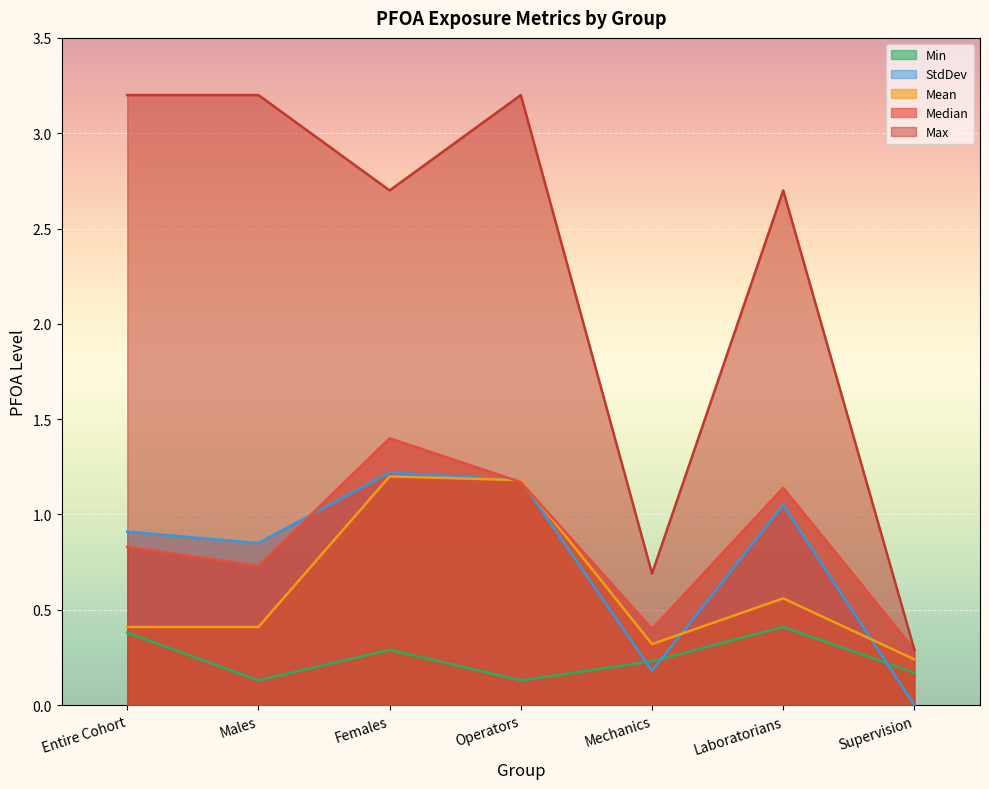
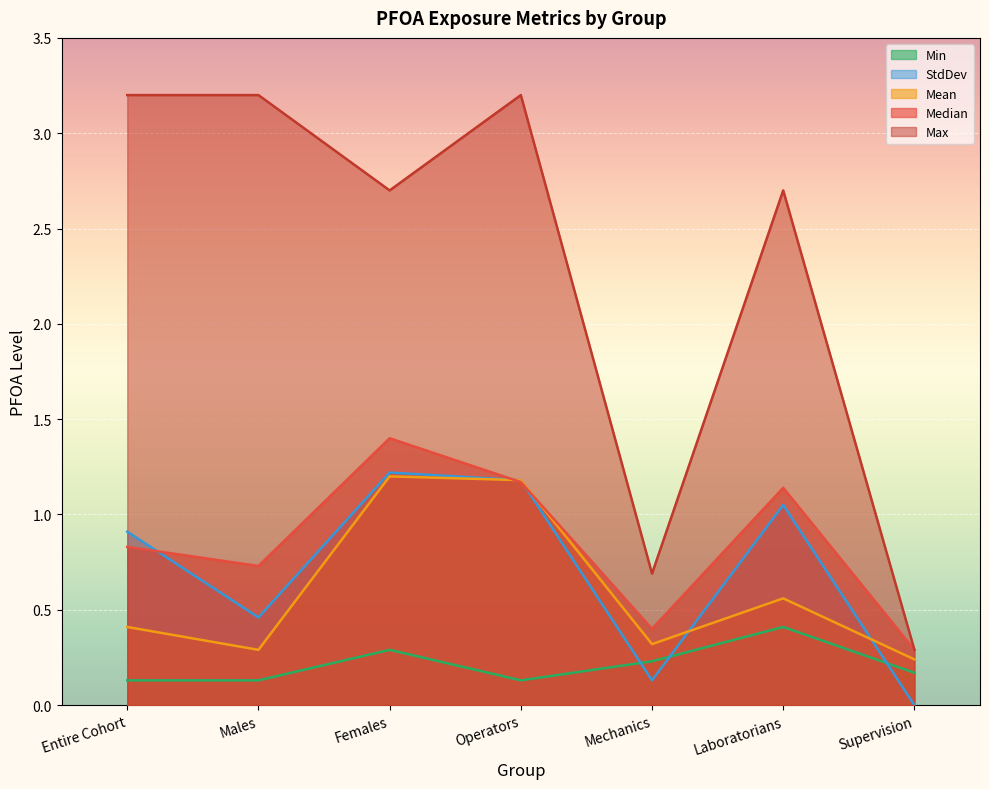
  {
    "Min": {
-     "Entire Cohort": 0.38,
+     "Entire Cohort": 0.13,
      "Males": 0.13,
      "Females": 0.29,
      "Operators": 0.13,
      "Mechanics": 0.23,
      "Laboratorians": 0.41,
      "Supervision": 0.17
    },
    "StdDev": {
      "Entire Cohort": 0.91,
-     "Males": 0.85,
+     "Males": 0.46,
      "Females": 1.22,
-     "Mechanics": 0.18,
+     "Mechanics": 0.13,
      "Laboratorians": 1.05,
      "Supervision": 0.00
    },
    "Mean": {
      "Entire Cohort": 0.41,
-     "Males": 0.41,
+     "Males": 0.29,
      "Females": 1.20,
      "Mechanics": 0.32,
      "Laboratorians": 0.56,
      "Supervision": 0.24
    }
  }
